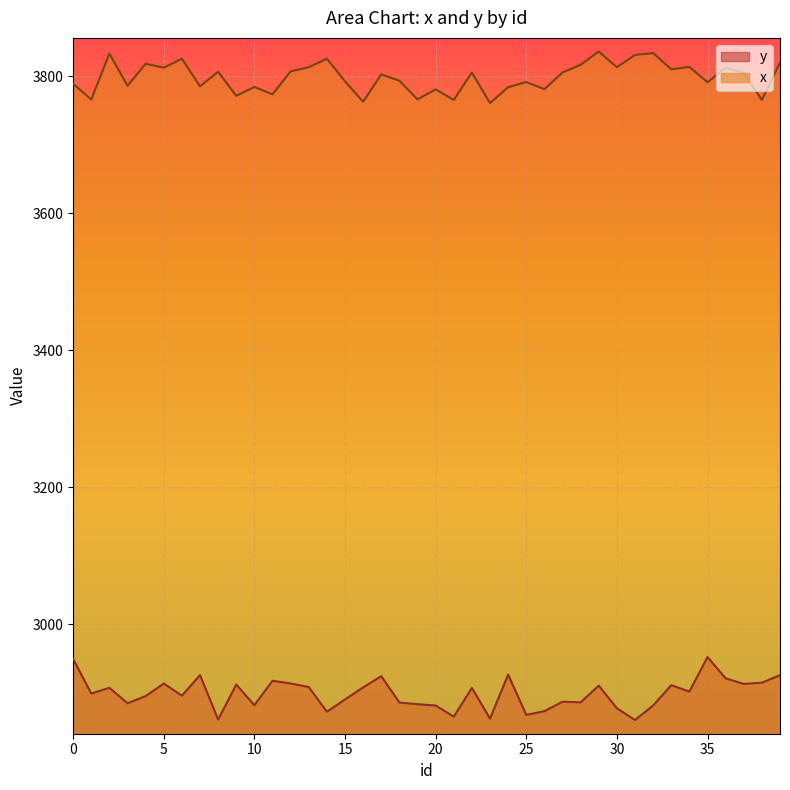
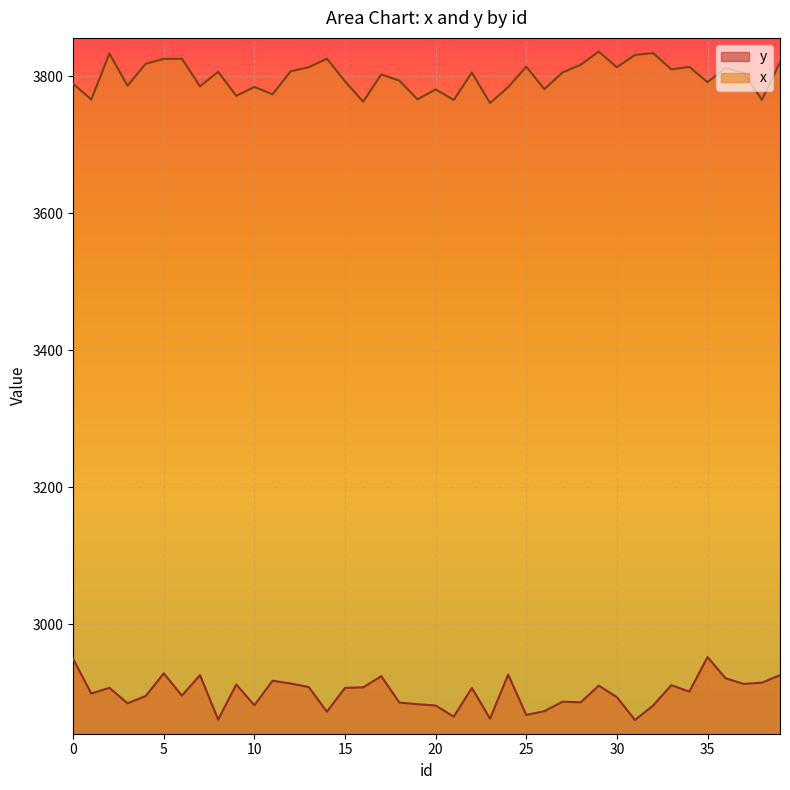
  {
    "y": {
      "0": 2950,
-     "5": 2910,
+     "5": 2930,
      "10": 2880,
-     "15": 2890,
+     "15": 2910,
      "20": 2880,
      "25": 2870,
-     "30": 2880,
+     "30": 2890,
      "35": 2950
    },
    "x": {
      "0": 3790,
-     "5": 3810,
+     "5": 3830,
      "10": 3780,
      "15": 3790,
      "20": 3780,
-     "25": 3790,
+     "25": 3810,
      "30": 3810,
      "35": 3790
    }
  }
